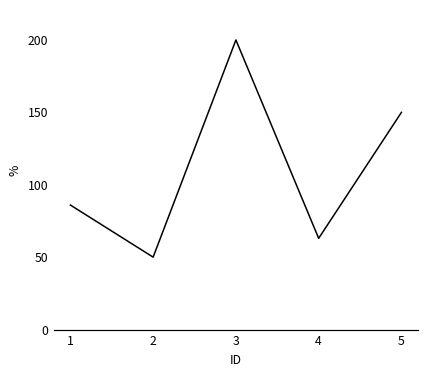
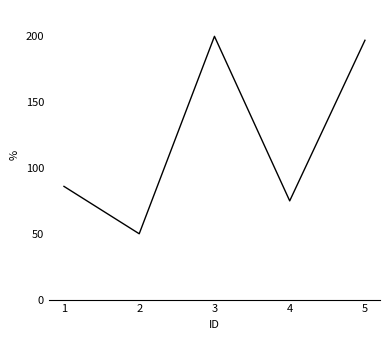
  {
    "1": 86,
    "2": 50,
    "3": 200,
-   "4": 63,
-   "5": 150
+   "4": 75,
+   "5": 197
  }
